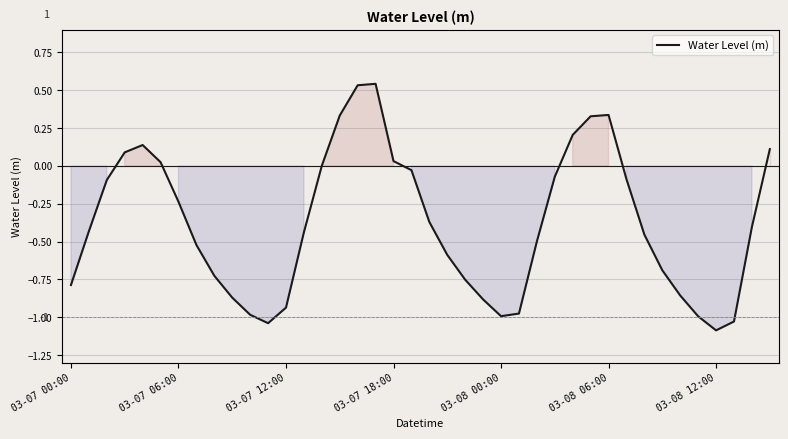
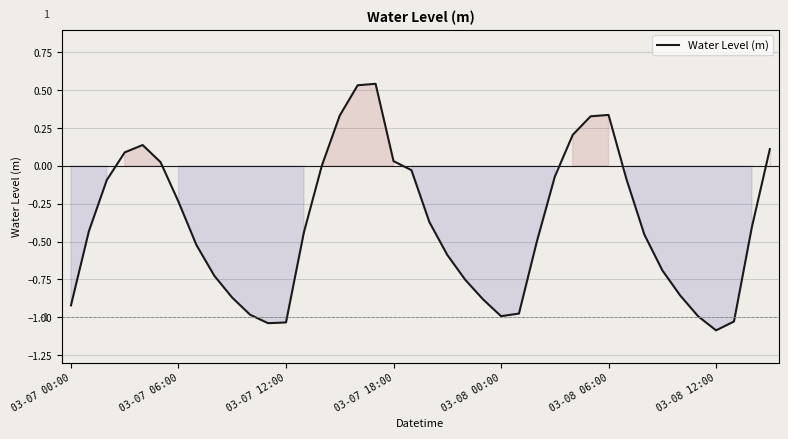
  {
-   "03-07 00:00": -0.79,
+   "03-07 00:00": -0.92,
    "03-07 06:00": -0.24,
-   "03-07 12:00": -0.94,
+   "03-07 12:00": -1.03,
    "03-07 18:00": 0.03,
    "03-08 00:00": -0.99,
    "03-08 06:00": 0.34,
    "03-08 12:00": -1.09
  }
